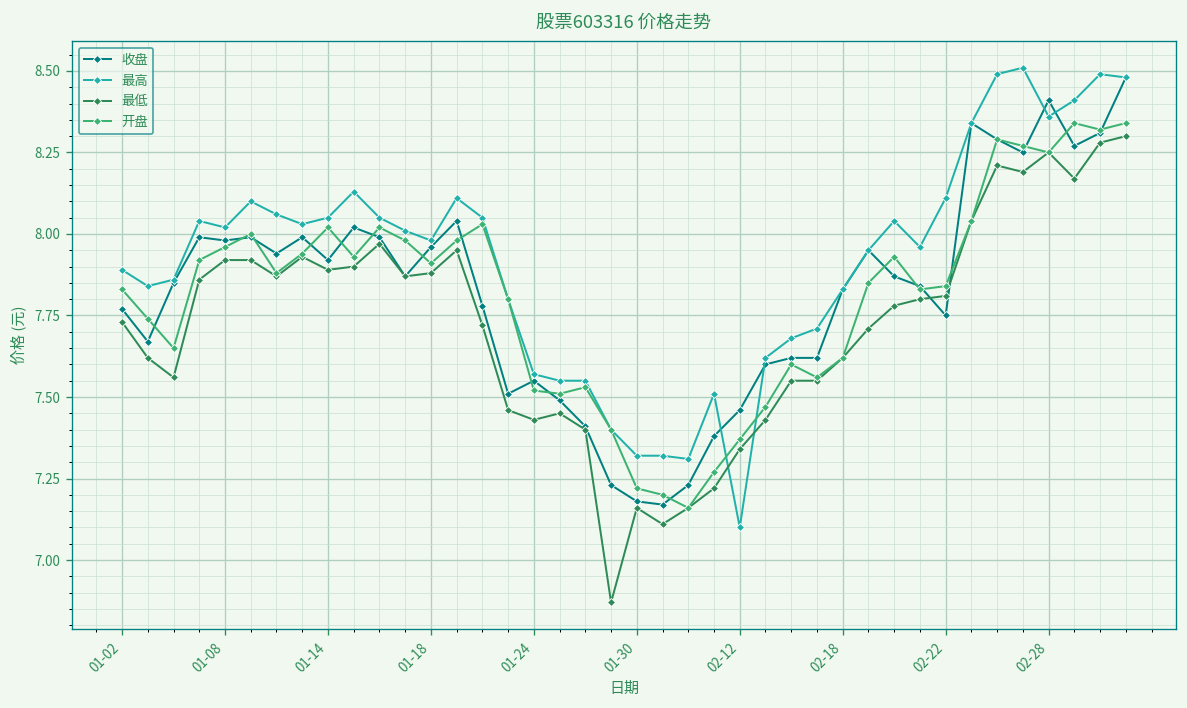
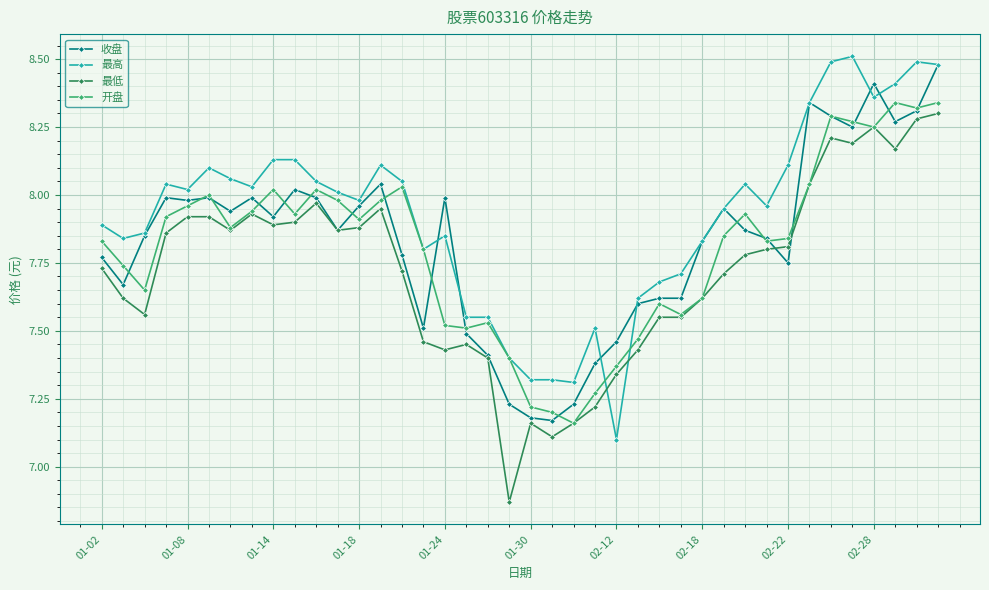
  {
    "收盘": {
      "01-02": 7.77,
      "01-08": 7.98,
      "01-14": 7.92,
      "01-18": 7.96,
-     "01-24": 7.55,
+     "01-24": 7.99,
      "01-30": 7.18,
      "02-12": 7.46,
      "02-22": 7.75,
      "02-28": 8.41
    },
    "最高": {
      "01-02": 7.89,
      "01-08": 8.02,
-     "01-14": 8.05,
+     "01-14": 8.13,
      "01-18": 7.98,
-     "01-24": 7.57,
+     "01-24": 7.85,
      "01-30": 7.32,
      "02-12": 7.10,
      "02-22": 8.11,
      "02-28": 8.36
    }
  }
